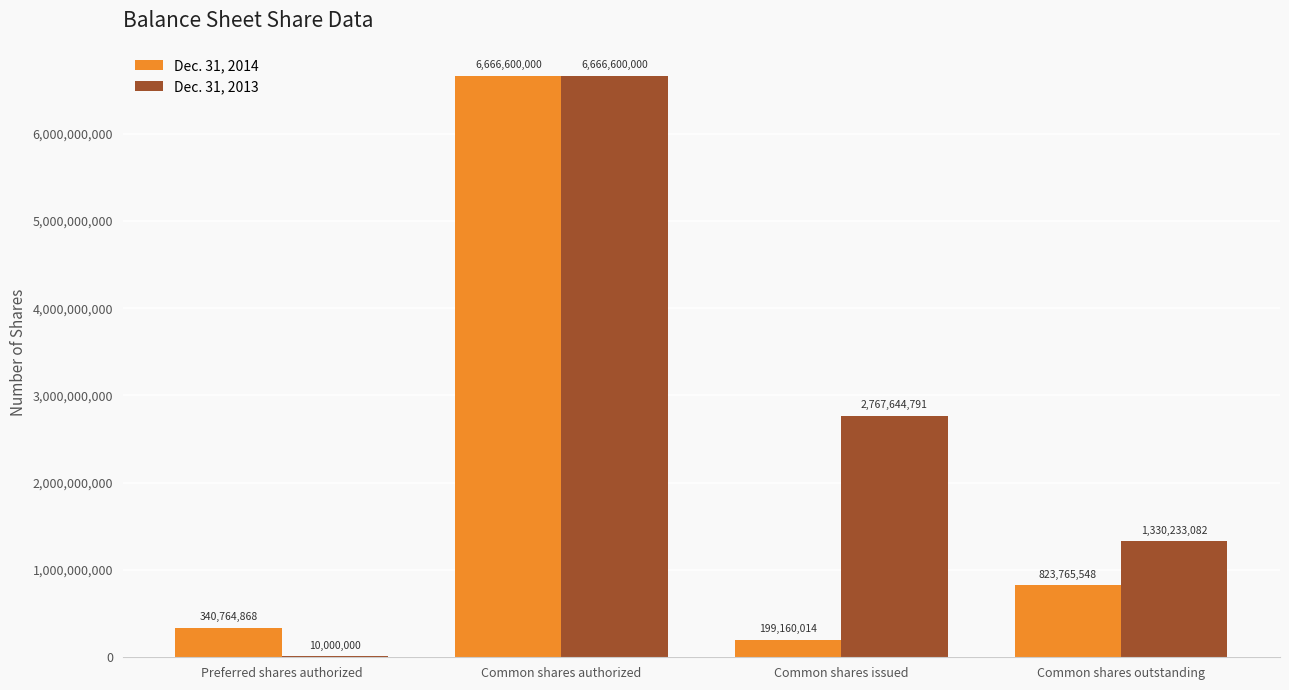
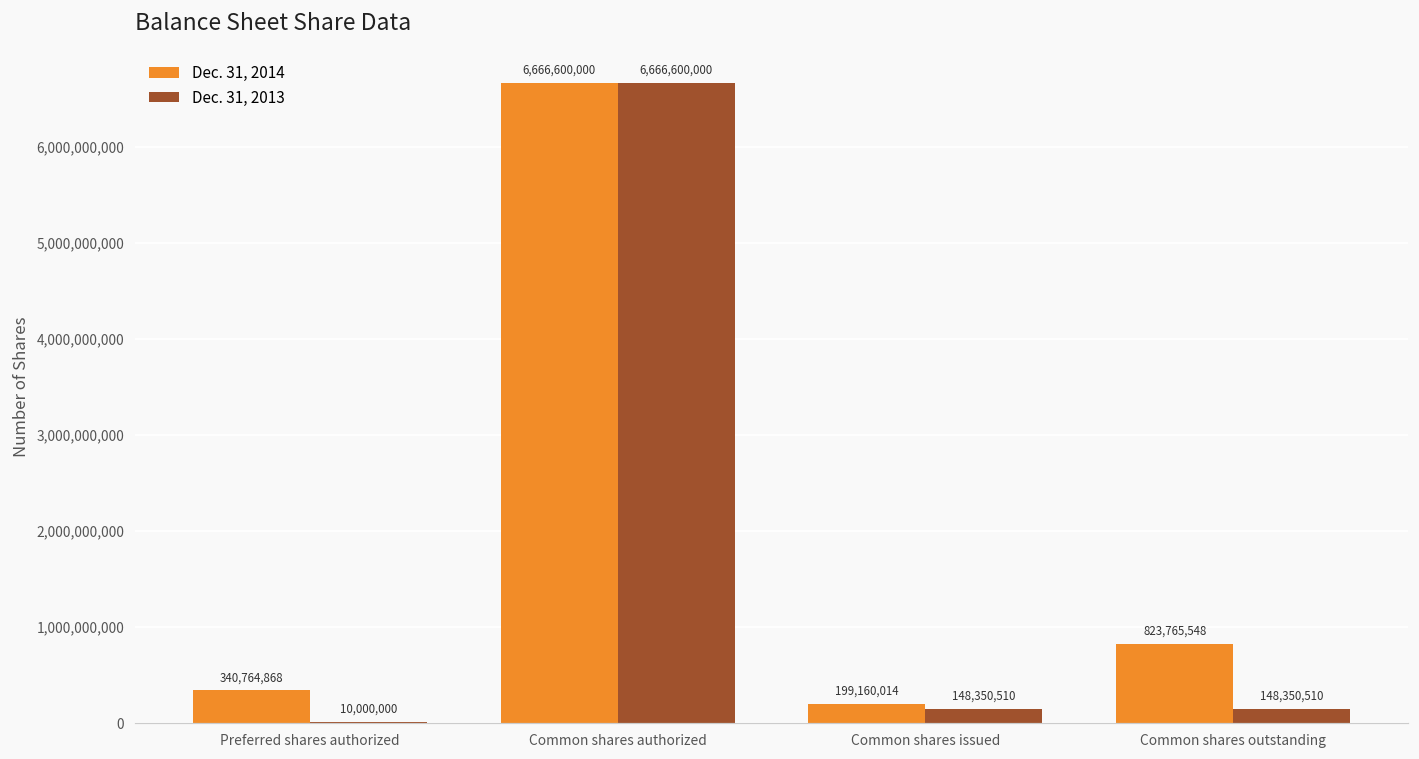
  {
    "Dec. 31, 2014": {
      "Preferred shares authorized": "340,764,868",
      "Common shares authorized": "6,666,600,000",
      "Common shares issued": "199,160,014",
      "Common shares outstanding": "823,765,548"
    },
    "Dec. 31, 2013": {
      "Preferred shares authorized": "10,000,000",
      "Common shares authorized": "6,666,600,000",
-     "Common shares issued": "2,767,644,791",
-     "Common shares outstanding": "1,330,233,082"
+     "Common shares issued": "148,350,510",
+     "Common shares outstanding": "148,350,510"
    }
  }
